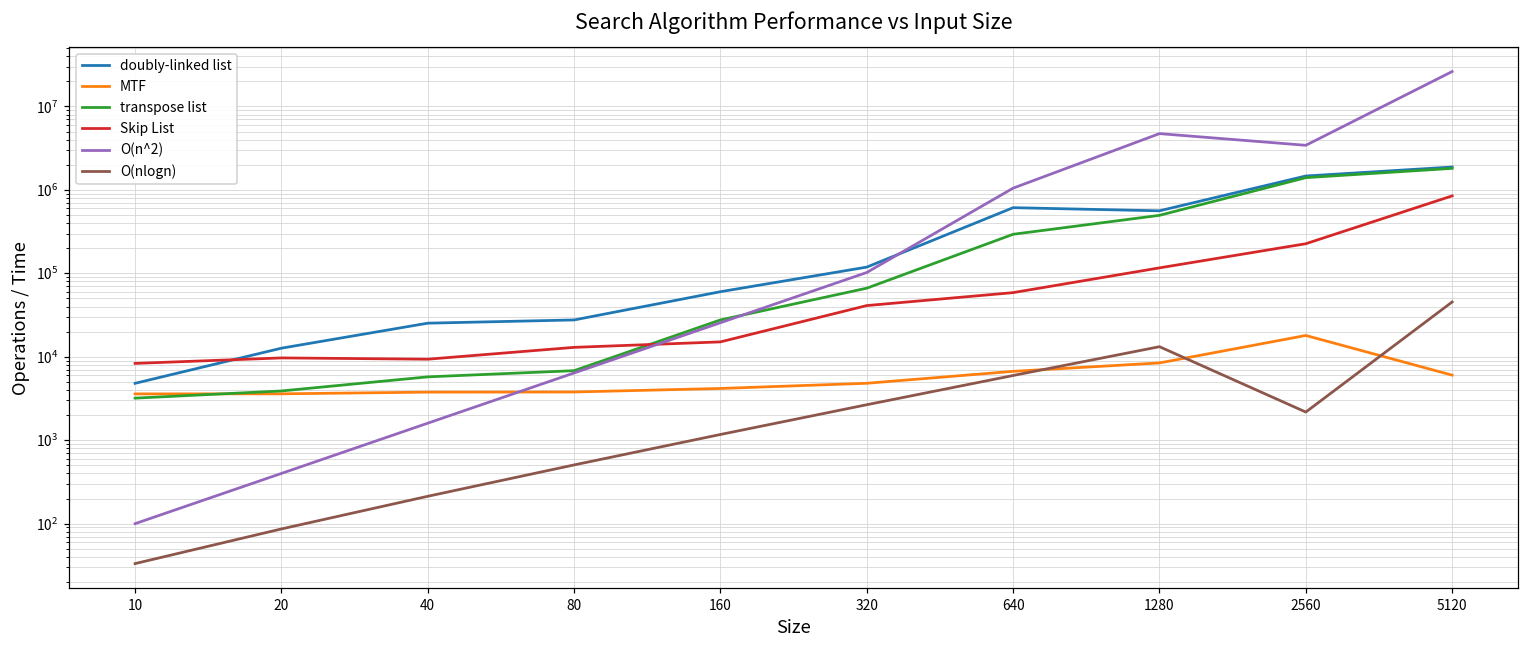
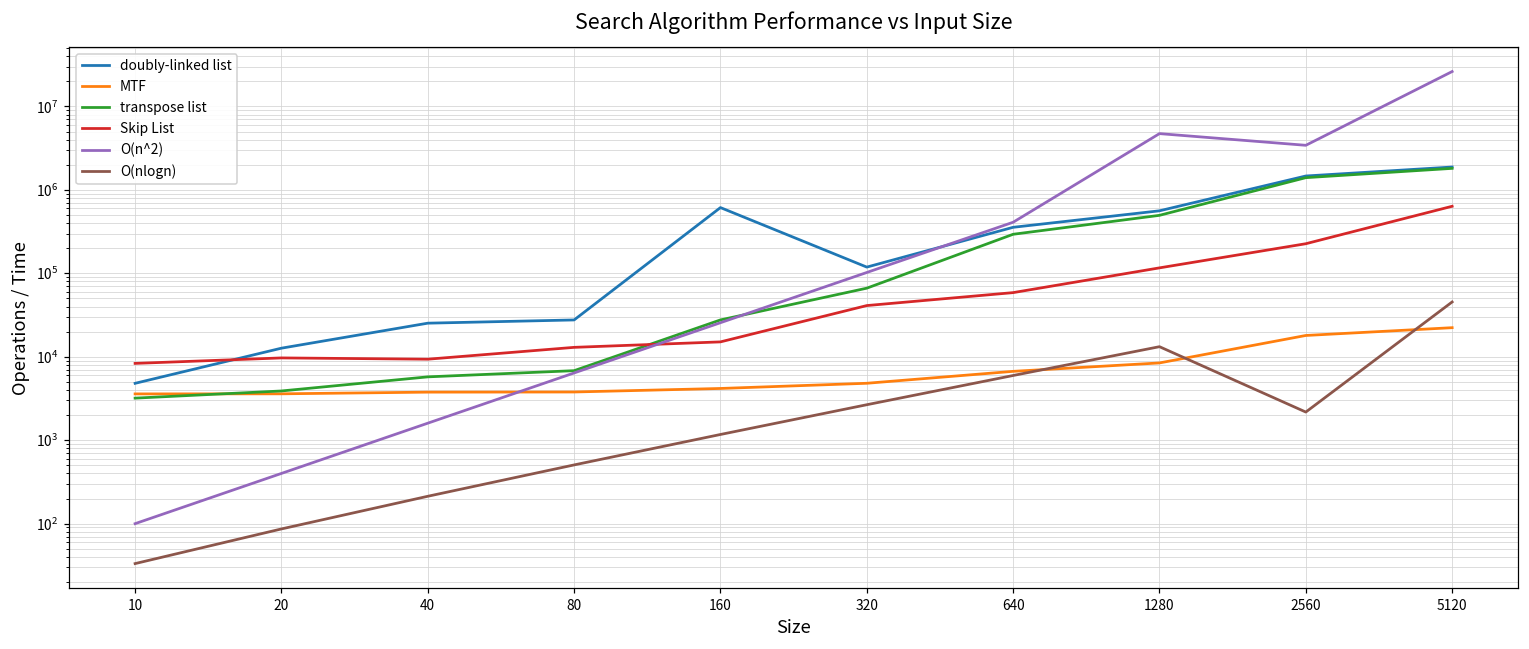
  {
    "doubly-linked list": {
      "10": 5000,
      "20": 13000,
      "40": 25000,
      "80": 28000,
-     "160": 60000,
+     "160": 600000,
      "320": 120000,
-     "640": 600000,
+     "640": 400000,
      "1280": 600000
    },
    "MTF": {
      "10": 4000,
      "20": 4000,
      "40": 4000,
      "80": 4000,
      "160": 4000,
      "320": 5000,
      "640": 7000,
      "1280": 8000,
      "2560": 18000,
-     "5120": 6000
+     "5120": 22000
    },
    "transpose list": {
      "10": 3200,
      "20": 4000,
      "40": 6000,
      "160": 28000,
      "320": 70000,
      "640": 290000,
      "1280": 500000
    },
    "Skip List": {
      "10": 8000,
      "20": 10000,
      "40": 9000,
      "80": 13000,
      "160": 15000,
      "320": 40000,
      "640": 60000,
      "1280": 120000,
      "2560": 230000,
-     "5120": 800000
+     "5120": 600000
    },
    "O(n^2)": {
      "10": 100,
      "20": 400,
      "40": 1600,
      "160": 26000,
      "320": 100000,
-     "640": 1000000,
+     "640": 400000,
      "1280": 5000000,
      "2560": 3000000,
      "5120": 26000000
    },
    "O(nlogn)": {
      "10": 30,
      "20": 90,
      "40": 210,
      "80": 500,
      "160": 1200,
      "320": 2700,
      "640": 6000,
      "1280": 13000,
      "2560": 2200,
      "5120": 50000
    }
  }
